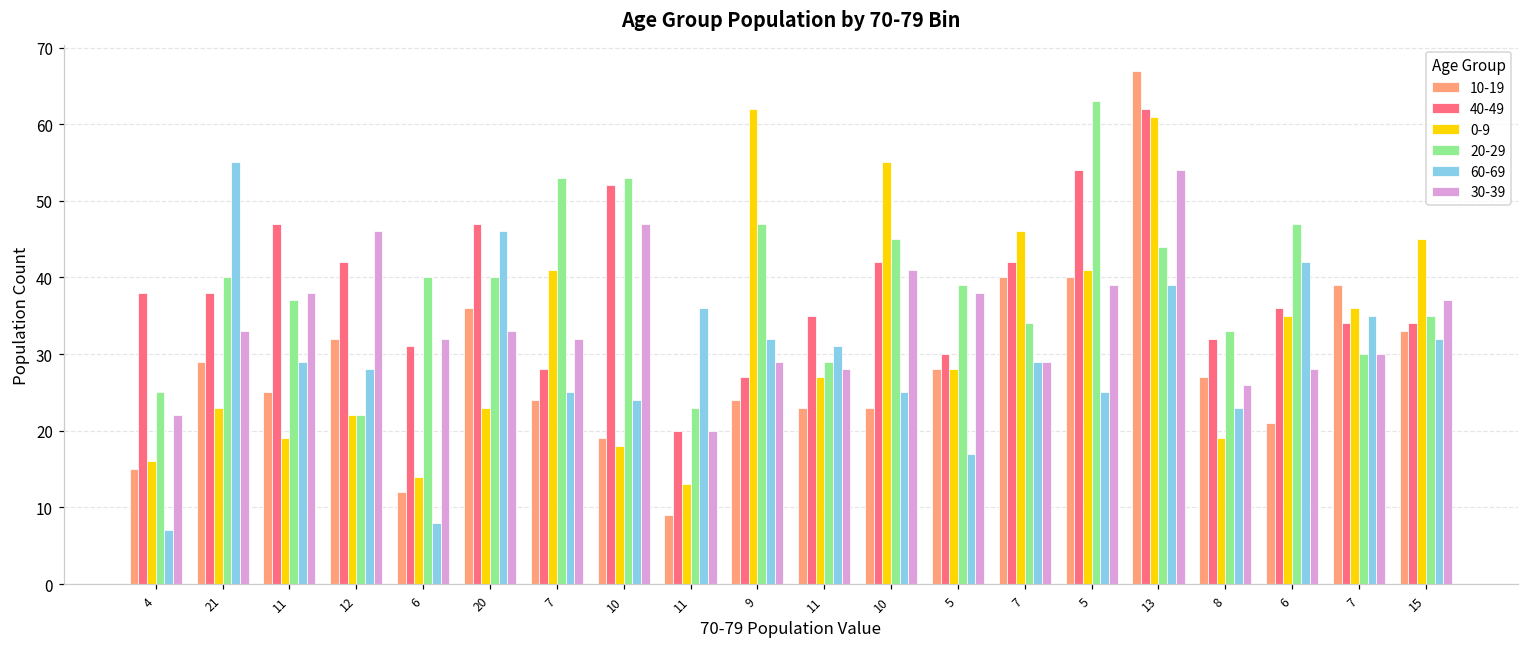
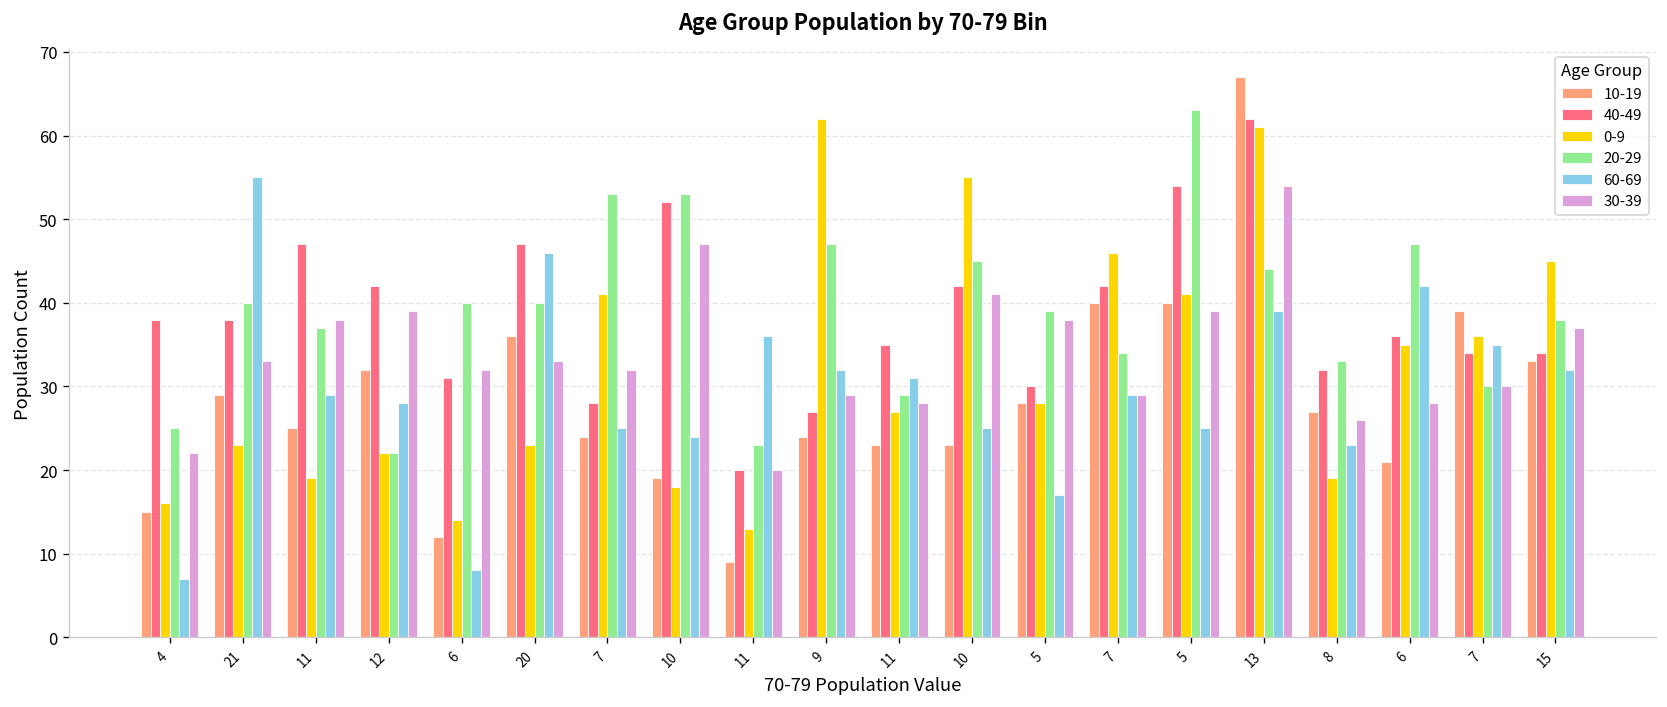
  {
    "0-9": {
      "4": 16,
      "21": 23,
      "12": 22,
      "20": 23,
      "9": 62,
      "13": 61,
      "8": 19,
      "15": 45
    },
    "20-29": {
      "4": 25,
      "21": 40,
      "12": 22,
      "20": 40,
      "9": 47,
      "13": 44,
      "8": 33,
-     "15": 35
+     "15": 38
    },
    "60-69": {
      "4": 7,
      "21": 55,
      "12": 28,
      "20": 46,
      "9": 32,
      "13": 39,
      "8": 23,
      "15": 32
    },
    "30-39": {
      "4": 22,
      "21": 33,
-     "12": 46,
+     "12": 39,
      "20": 33,
      "9": 29,
      "13": 54,
      "8": 26,
      "15": 37
    }
  }
